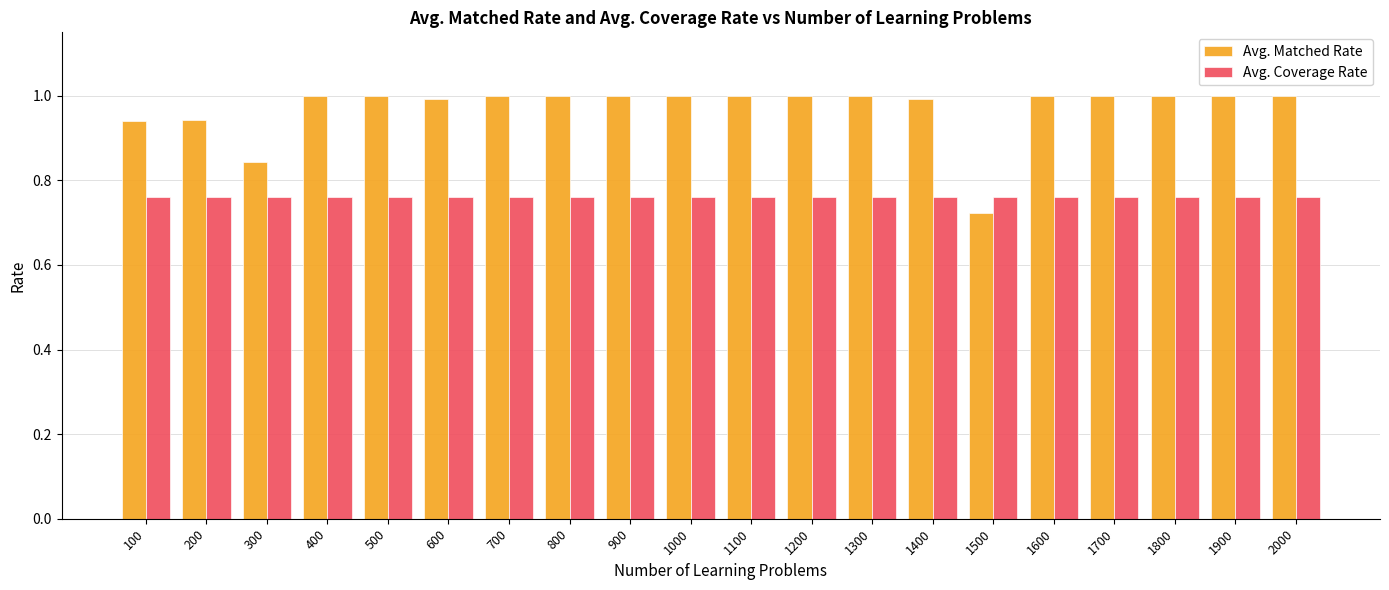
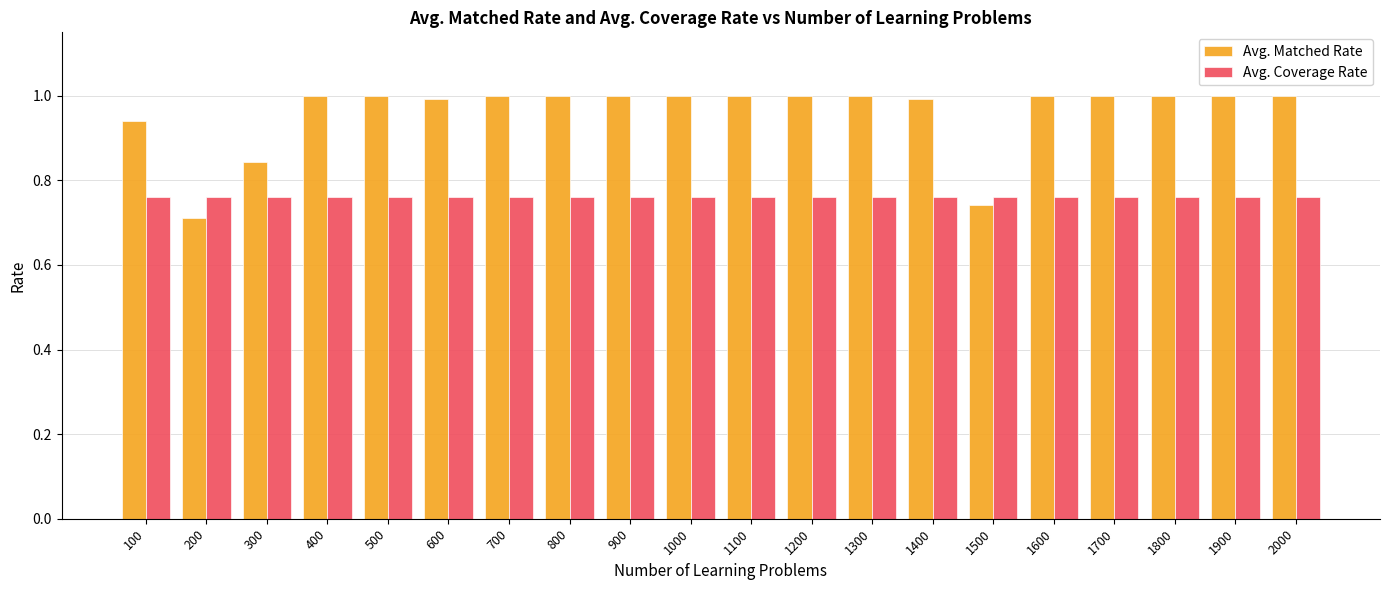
  {
    "Avg. Matched Rate": {
      "100": 0.94,
-     "200": 0.94,
+     "200": 0.71,
      "300": 0.84,
      "400": 1.00,
      "500": 1.00,
      "600": 0.99,
      "700": 1.00,
      "800": 1.00,
      "900": 1.00,
      "1000": 1.00,
      "1100": 1.00,
      "1200": 1.00,
      "1300": 1.00,
      "1400": 0.99,
-     "1500": 0.72,
+     "1500": 0.74,
      "1600": 1.00,
      "1700": 1.00,
      "1800": 1.00,
      "1900": 1.00,
      "2000": 1.00
    },
    "Avg. Coverage Rate": {
      "100": 0.76,
      "200": 0.76,
      "300": 0.76,
      "400": 0.76,
      "500": 0.76,
      "600": 0.76,
      "700": 0.76,
      "800": 0.76,
      "900": 0.76,
      "1000": 0.76,
      "1100": 0.76,
      "1200": 0.76,
      "1300": 0.76,
      "1400": 0.76,
      "1500": 0.76,
      "1600": 0.76,
      "1700": 0.76,
      "1800": 0.76,
      "1900": 0.76,
      "2000": 0.76
    }
  }
